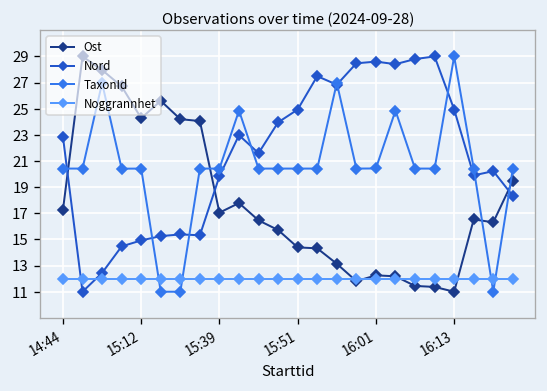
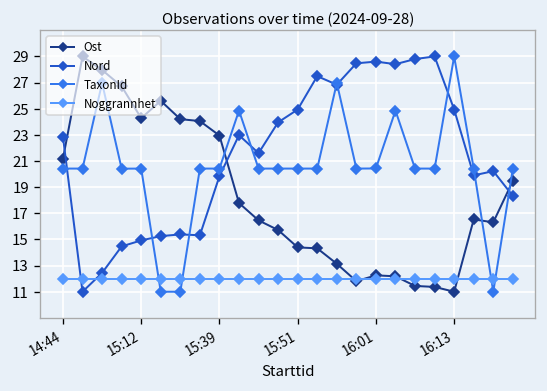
  {
    "Ost": {
-     "14:44": 17.3,
+     "14:44": 21.2,
      "15:12": 24.3,
-     "15:39": 17.0,
+     "15:39": 23.0,
      "15:51": 14.4,
      "16:01": 12.3,
      "16:13": 11.0
    }
  }
